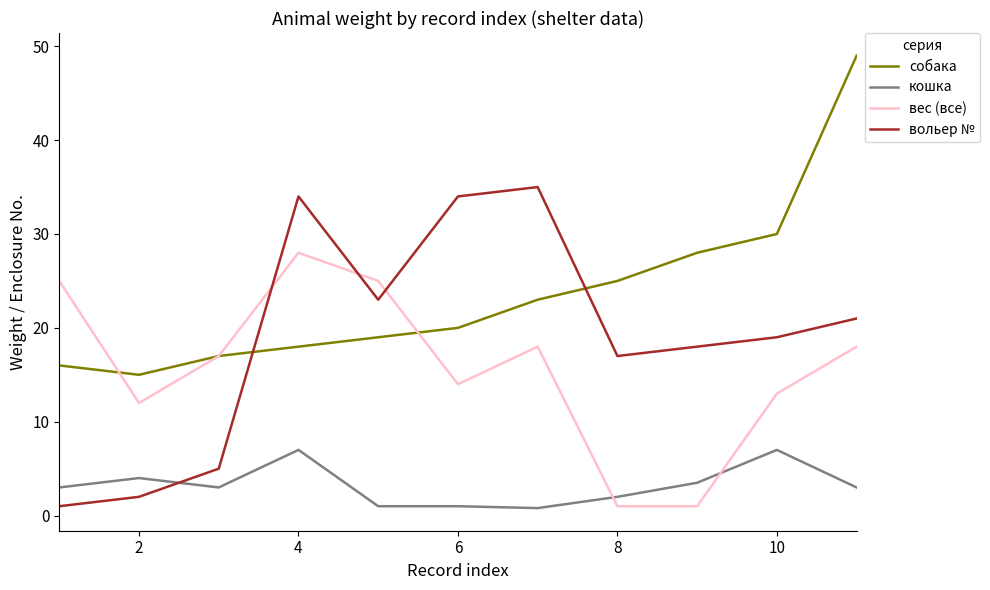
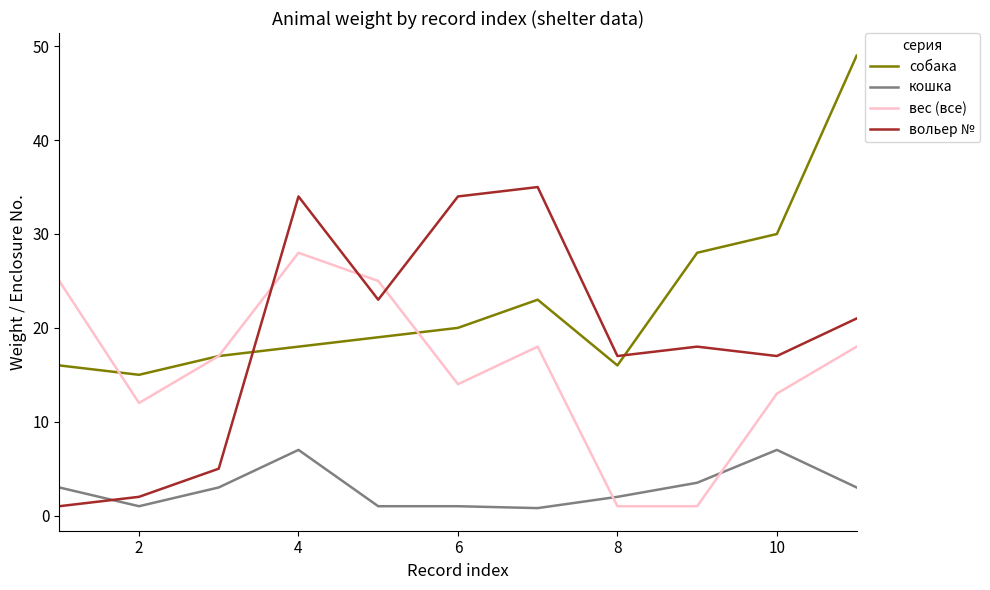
  {
    "собака": {
      "2": 15,
      "4": 18,
      "6": 20,
-     "8": 25,
+     "8": 16,
      "10": 30
    },
    "кошка": {
-     "2": 4,
+     "2": 1,
      "4": 7,
      "6": 1,
      "8": 2,
      "10": 7
    },
    "вес (все)": {
      "2": 12,
      "4": 28,
      "6": 14,
      "8": 1,
      "10": 13
    },
    "вольер №": {
      "2": 2,
      "4": 34,
      "6": 34,
      "8": 17,
-     "10": 19
+     "10": 17
    }
  }
